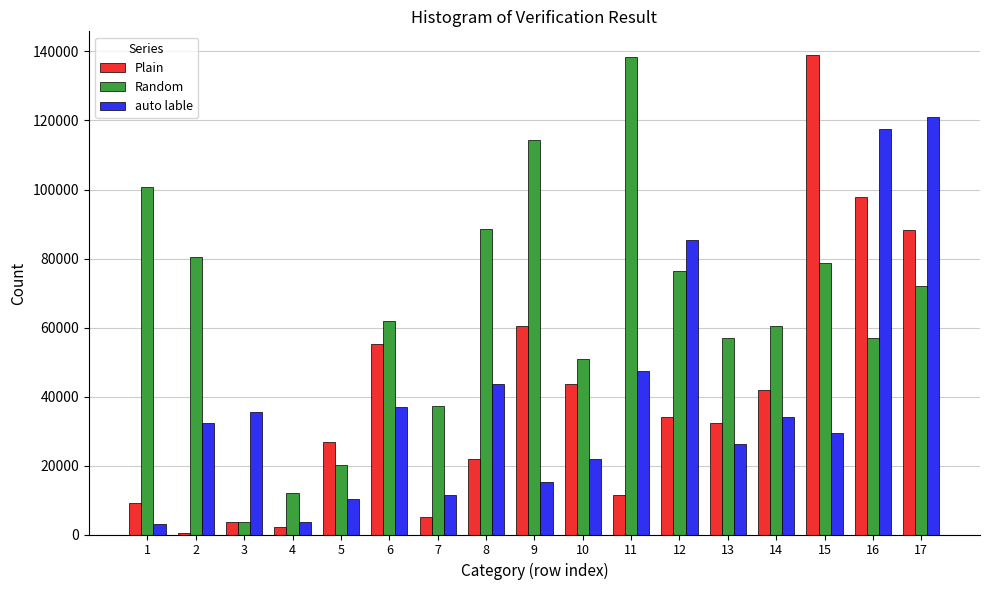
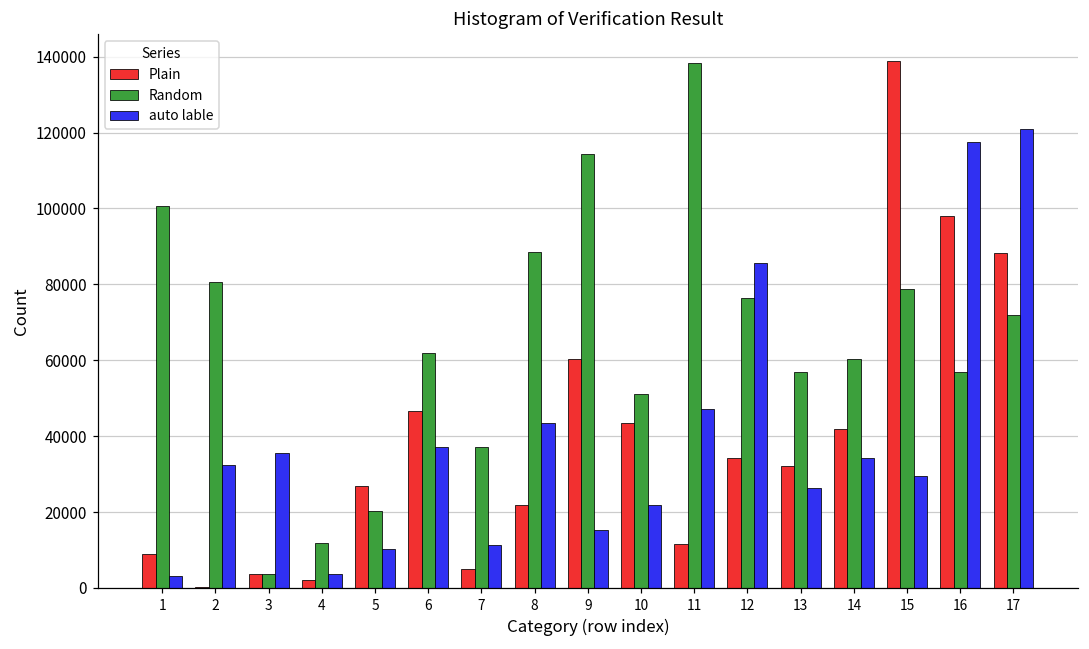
  {
    "Plain": {
      "1": 9000,
      "3": 4000,
      "4": 2000,
      "5": 27000,
-     "6": 55000,
+     "6": 47000,
      "7": 5000,
      "8": 22000,
      "9": 60000,
      "10": 44000,
      "11": 12000,
      "12": 34000,
      "13": 32000,
      "14": 42000,
      "15": 139000,
      "16": 98000,
      "17": 88000
    },
    "Random": {
      "1": 101000,
      "2": 81000,
      "3": 4000,
      "4": 12000,
      "5": 20000,
      "6": 62000,
      "7": 37000,
      "8": 89000,
      "9": 114000,
      "10": 51000,
      "11": 138000,
      "12": 76000,
      "13": 57000,
      "14": 60000,
      "15": 79000,
      "16": 57000,
      "17": 72000
    },
    "auto lable": {
      "1": 3000,
      "2": 32000,
      "3": 36000,
      "4": 4000,
      "5": 10000,
      "6": 37000,
      "7": 11000,
      "8": 44000,
      "9": 15000,
      "10": 22000,
      "11": 47000,
      "12": 86000,
      "13": 26000,
      "14": 34000,
      "15": 30000,
      "16": 117000,
      "17": 121000
    }
  }
